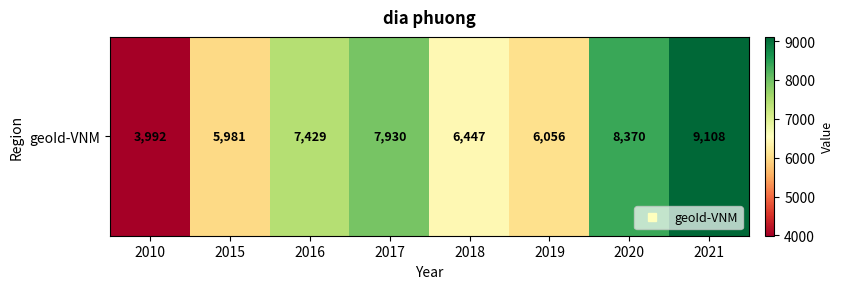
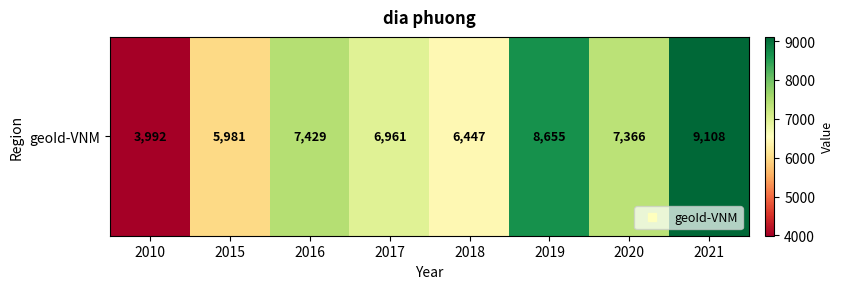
  {
    "geoId-VNM": {
      "2010": "3,992",
      "2015": "5,981",
      "2016": "7,429",
-     "2017": "7,930",
+     "2017": "6,961",
      "2018": "6,447",
-     "2019": "6,056",
-     "2020": "8,370",
+     "2019": "8,655",
+     "2020": "7,366",
      "2021": "9,108"
    }
  }
